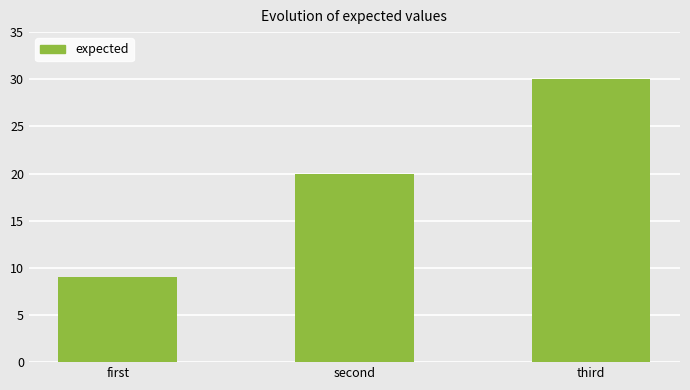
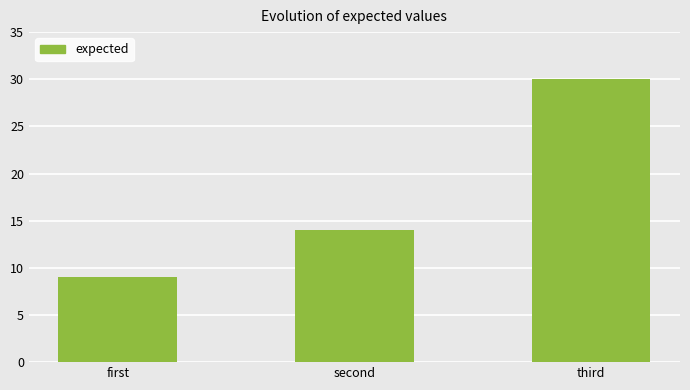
  {
    "first": 9,
-   "second": 20,
+   "second": 14,
    "third": 30
  }
